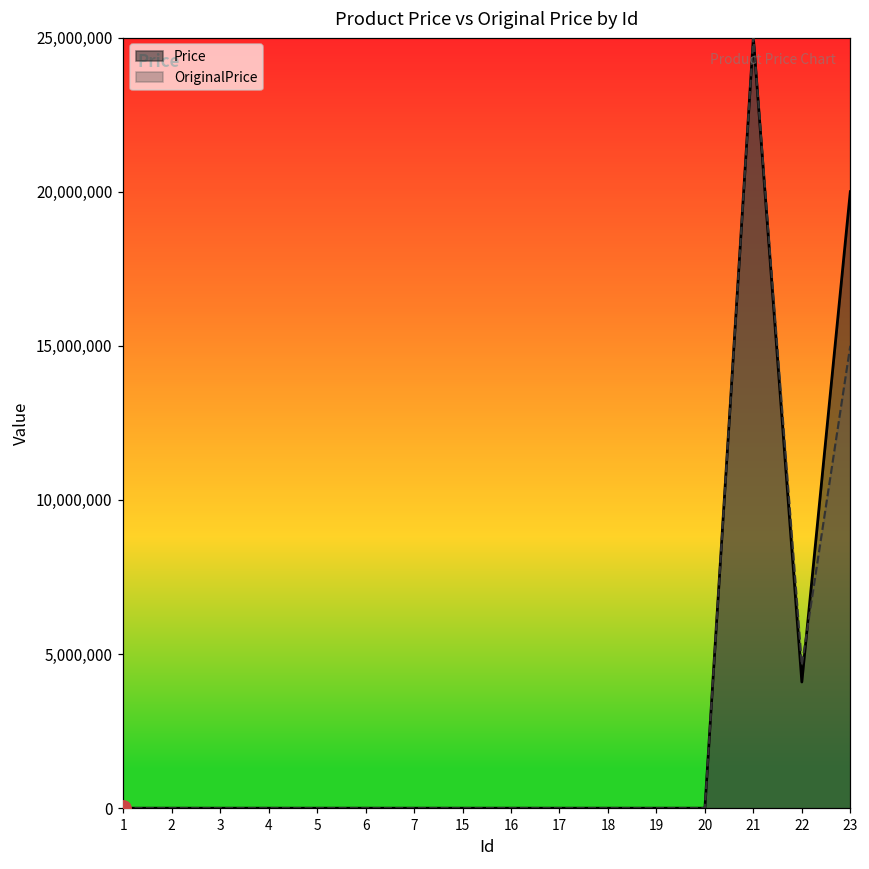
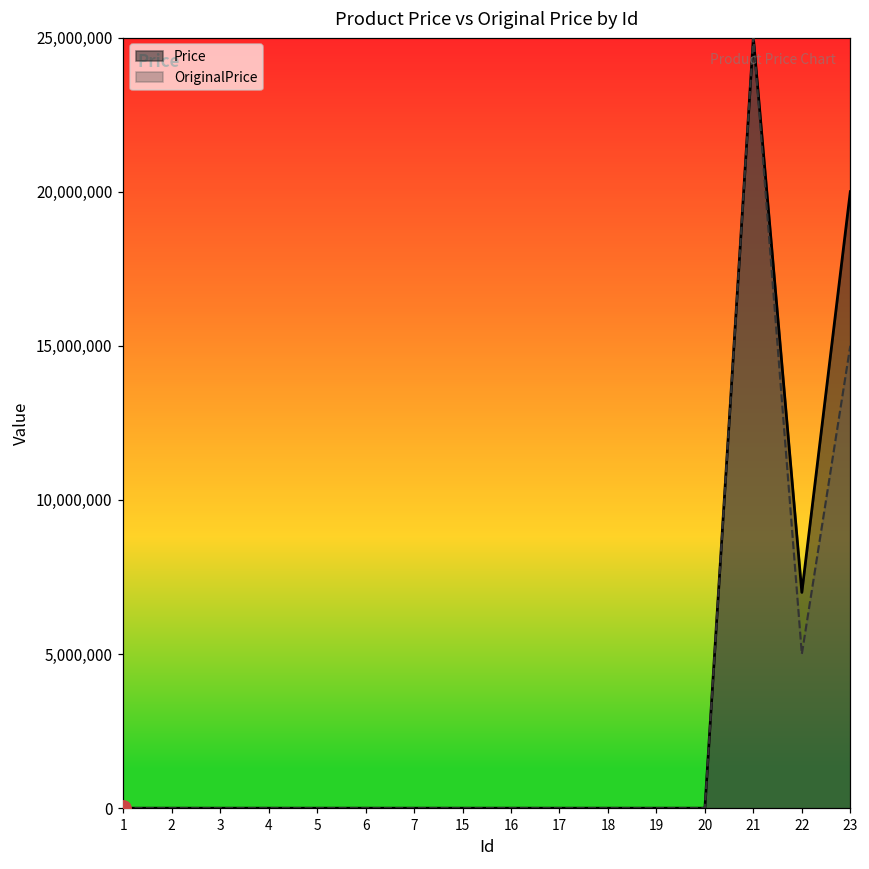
  {
    "Price": {
-     "22": "4,100,000",
+     "22": "7,000,000",
      "23": "20,000,000"
    },
    "OriginalPrice": {
-     "22": "4,600,000",
+     "22": "5,000,000",
      "23": "15,000,000"
    }
  }
